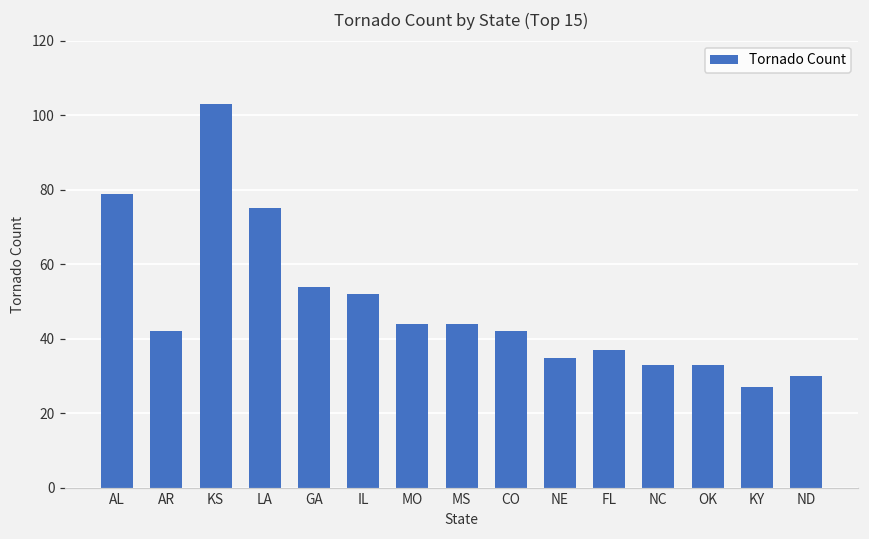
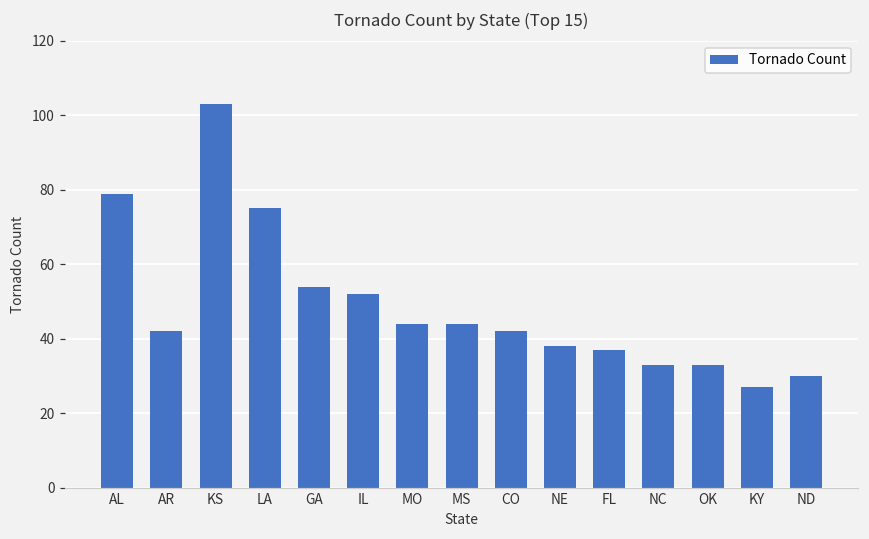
  {
    "AL": 79,
    "AR": 42,
    "KS": 103,
    "LA": 75,
    "GA": 54,
    "IL": 52,
    "MO": 44,
    "MS": 44,
    "CO": 42,
-   "NE": 35,
+   "NE": 38,
    "FL": 37,
    "NC": 33,
    "OK": 33,
    "KY": 27,
    "ND": 30
  }
